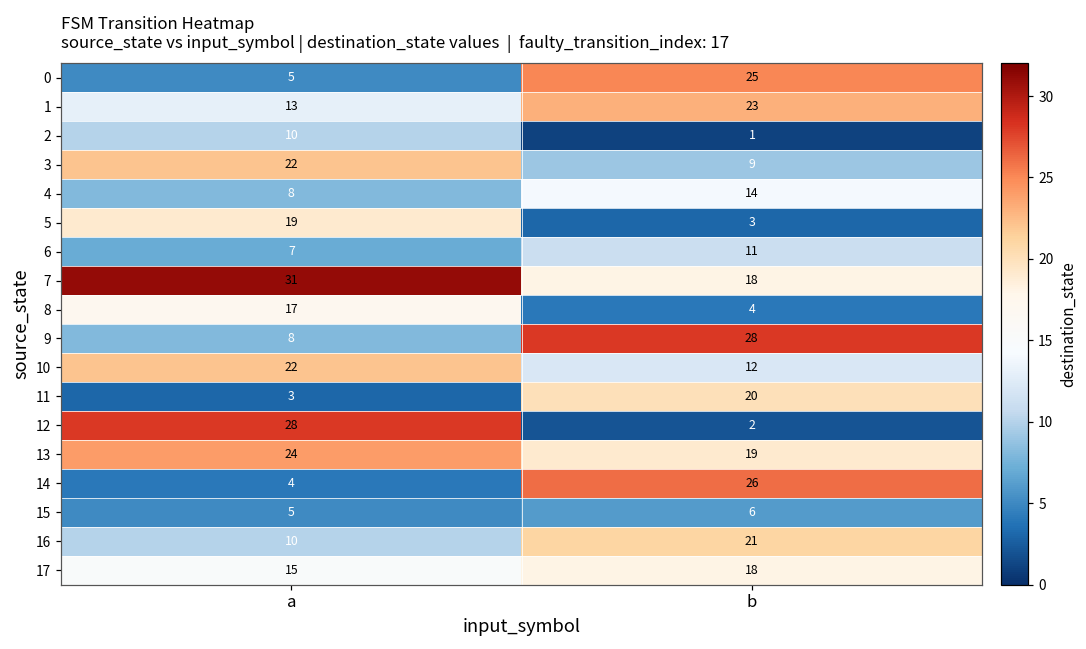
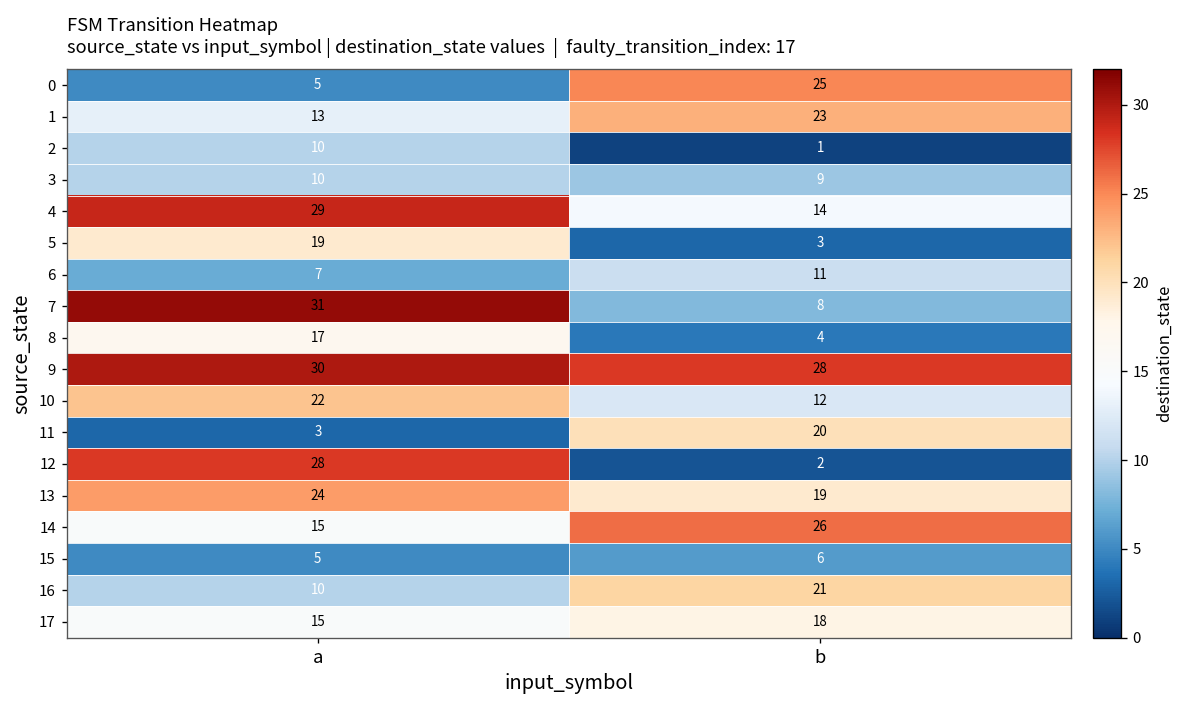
  {
    "0": {
      "a": 5,
      "b": 25
    },
    "1": {
      "a": 13,
      "b": 23
    },
    "2": {
      "a": 10,
      "b": 1
    },
    "3": {
-     "a": 22,
+     "a": 10,
      "b": 9
    },
    "4": {
-     "a": 8,
+     "a": 29,
      "b": 14
    },
    "5": {
      "a": 19,
      "b": 3
    },
    "6": {
      "a": 7,
      "b": 11
    },
    "7": {
      "a": 31,
-     "b": 18
+     "b": 8
    },
    "8": {
      "a": 17,
      "b": 4
    },
    "9": {
-     "a": 8,
+     "a": 30,
      "b": 28
    },
    "10": {
      "a": 22,
      "b": 12
    },
    "11": {
      "a": 3,
      "b": 20
    },
    "12": {
      "a": 28,
      "b": 2
    },
    "13": {
      "a": 24,
      "b": 19
    },
    "14": {
-     "a": 4,
+     "a": 15,
      "b": 26
    },
    "15": {
      "a": 5,
      "b": 6
    },
    "16": {
      "a": 10,
      "b": 21
    },
    "17": {
      "a": 15,
      "b": 18
    }
  }
